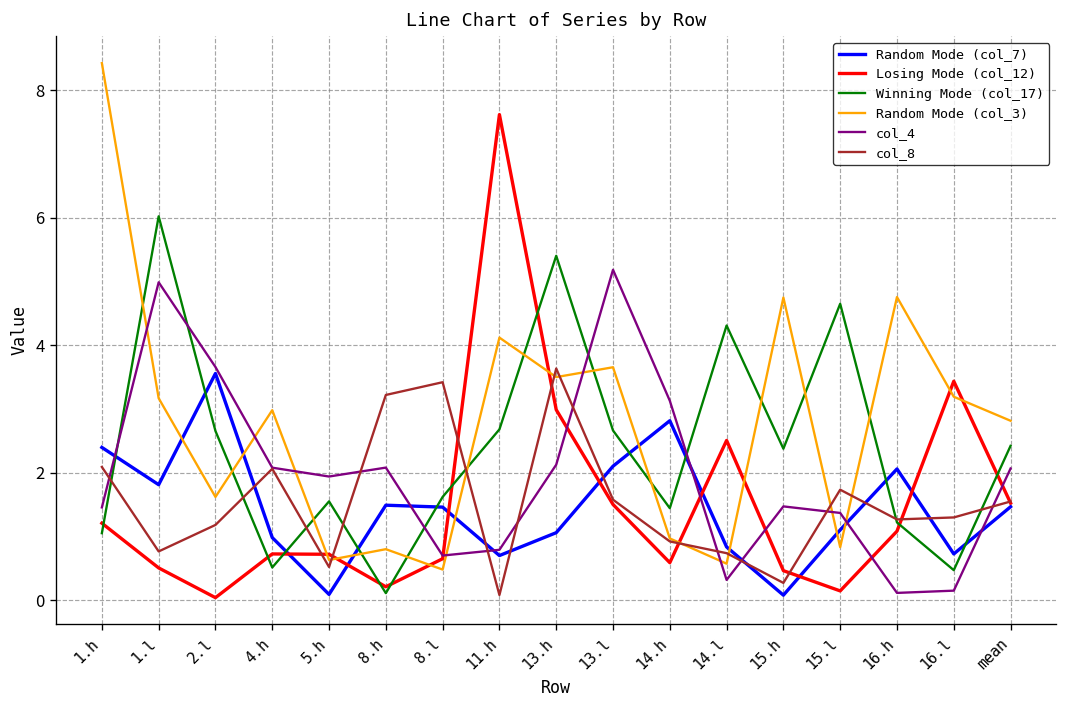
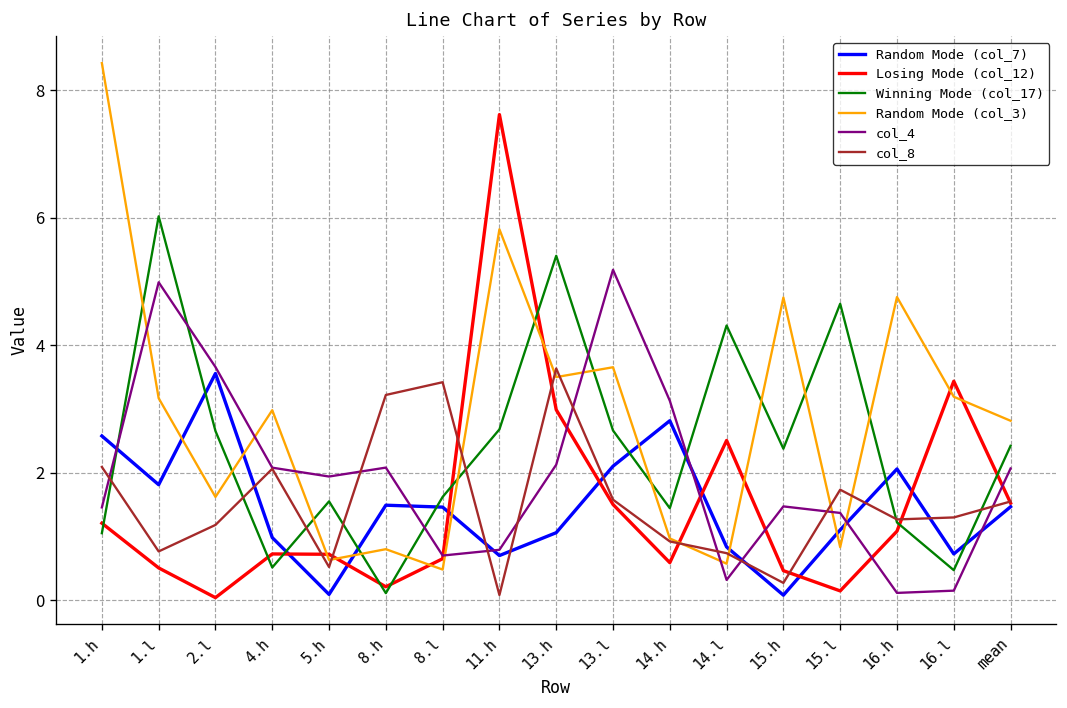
  {
    "Random Mode (col_7)": {
-     "1.h": 2.4,
+     "1.h": 2.6,
      "1.l": 1.8,
      "2.l": 3.6,
      "4.h": 1.0,
      "5.h": 0.1,
      "8.h": 1.5,
      "8.l": 1.5,
      "11.h": 0.7,
      "13.h": 1.1,
      "13.l": 2.1,
      "14.h": 2.8,
      "14.l": 0.8,
      "15.h": 0.1,
      "15.l": 1.1,
      "16.h": 2.1,
      "16.l": 0.7,
      "mean": 1.5
    },
    "Losing Mode (col_12)": {
      "1.h": 1.2,
      "1.l": 0.5,
      "2.l": 0.0,
      "4.h": 0.7,
      "5.h": 0.7,
      "8.h": 0.2,
      "8.l": 0.7,
      "11.h": 7.6,
      "13.h": 3.0,
      "13.l": 1.5,
      "14.h": 0.6,
      "14.l": 2.5,
      "15.h": 0.5,
      "15.l": 0.1,
      "16.h": 1.1,
      "16.l": 3.4
    },
    "Winning Mode (col_17)": {
      "1.h": 1.1,
      "1.l": 6.0,
      "2.l": 2.7,
      "4.h": 0.5,
      "5.h": 1.6,
      "8.h": 0.1,
      "8.l": 1.6,
      "11.h": 2.7,
      "13.h": 5.4,
      "13.l": 2.7,
      "14.h": 1.4,
      "14.l": 4.3,
      "15.h": 2.4,
      "15.l": 4.7,
      "16.l": 0.5,
      "mean": 2.4
    },
    "Random Mode (col_3)": {
      "1.h": 8.4,
      "1.l": 3.2,
      "2.l": 1.6,
      "4.h": 3.0,
      "5.h": 0.6,
      "8.h": 0.8,
      "8.l": 0.5,
-     "11.h": 4.1,
+     "11.h": 5.8,
      "13.h": 3.5,
      "13.l": 3.7,
      "14.l": 0.6,
      "15.h": 4.7,
      "15.l": 0.8,
      "16.h": 4.8,
      "16.l": 3.2,
      "mean": 2.8
    },
    "col_4": {
      "1.h": 1.5,
      "1.l": 5.0,
      "2.l": 3.7,
      "5.h": 1.9,
      "8.h": 2.1,
      "8.l": 0.7,
      "11.h": 0.8,
      "13.h": 2.1,
      "13.l": 5.2,
      "14.h": 3.1,
      "14.l": 0.3,
      "15.h": 1.5,
      "15.l": 1.4,
      "16.h": 0.1,
      "16.l": 0.1,
      "mean": 2.1
    },
    "col_8": {
      "1.h": 2.1,
      "1.l": 0.8,
      "2.l": 1.2,
      "5.h": 0.5,
      "8.h": 3.2,
      "8.l": 3.4,
      "11.h": 0.1,
      "13.h": 3.6,
      "13.l": 1.6,
      "14.l": 0.7,
      "15.h": 0.3,
      "15.l": 1.7,
      "16.l": 1.3
    }
  }
